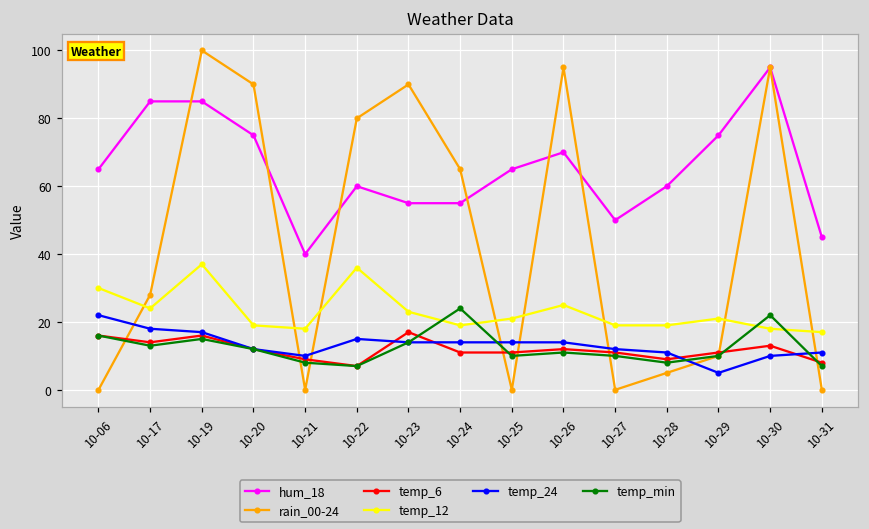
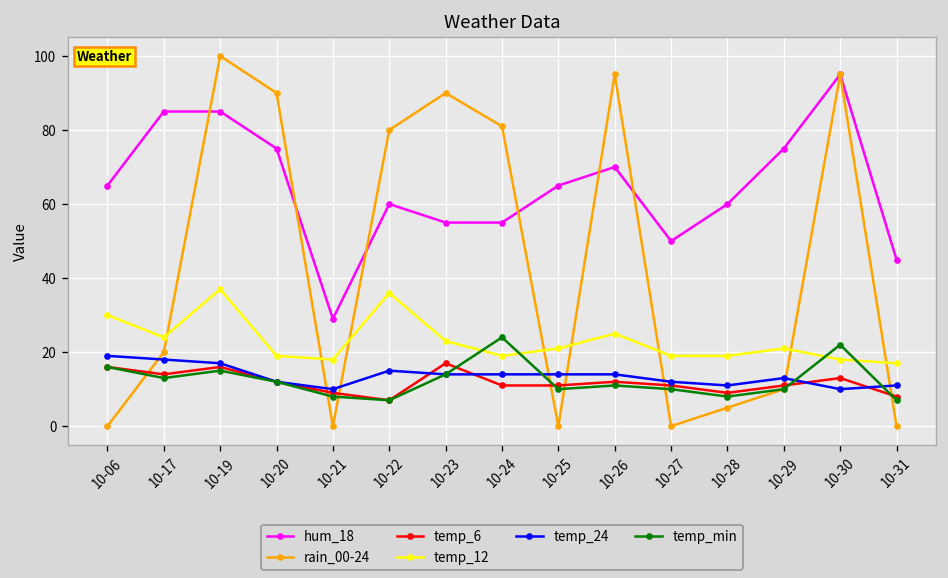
  {
    "hum_18": {
      "10-06": 65,
      "10-17": 85,
      "10-19": 85,
      "10-20": 75,
-     "10-21": 40,
+     "10-21": 29,
      "10-22": 60,
      "10-23": 55,
      "10-24": 55,
      "10-25": 65,
      "10-26": 70,
      "10-27": 50,
      "10-28": 60,
      "10-29": 75,
      "10-31": 45
    },
    "rain_00-24": {
      "10-06": 0,
-     "10-17": 28,
+     "10-17": 20,
      "10-19": 100,
      "10-20": 90,
      "10-21": 0,
      "10-22": 80,
      "10-23": 90,
-     "10-24": 65,
+     "10-24": 81,
      "10-25": 0,
      "10-26": 95,
      "10-27": 0,
      "10-28": 5,
      "10-31": 0
    },
    "temp_6": {
      "10-17": 14,
      "10-19": 16,
      "10-21": 9,
      "10-23": 17,
      "10-24": 11,
      "10-25": 11,
      "10-26": 12,
      "10-27": 11,
      "10-28": 9,
      "10-29": 11,
      "10-30": 13,
      "10-31": 8
    },
    "temp_12": {
      "10-06": 30,
      "10-17": 24,
      "10-19": 37,
      "10-20": 19,
      "10-21": 18,
      "10-22": 36,
      "10-23": 23,
      "10-24": 19,
      "10-25": 21,
      "10-26": 25,
      "10-27": 19,
      "10-28": 19,
      "10-29": 21,
      "10-30": 18,
      "10-31": 17
    },
    "temp_24": {
-     "10-06": 22,
+     "10-06": 19,
      "10-17": 18,
      "10-19": 17,
      "10-21": 10,
      "10-22": 15,
      "10-24": 14,
      "10-25": 14,
      "10-26": 14,
      "10-27": 12,
      "10-28": 11,
-     "10-29": 5,
+     "10-29": 13,
      "10-30": 10,
      "10-31": 11
    },
    "temp_min": {
      "10-17": 13,
      "10-19": 15,
      "10-21": 8,
      "10-24": 24,
      "10-25": 10,
      "10-26": 11,
      "10-27": 10,
      "10-28": 8,
      "10-30": 22,
      "10-31": 7
    }
  }
